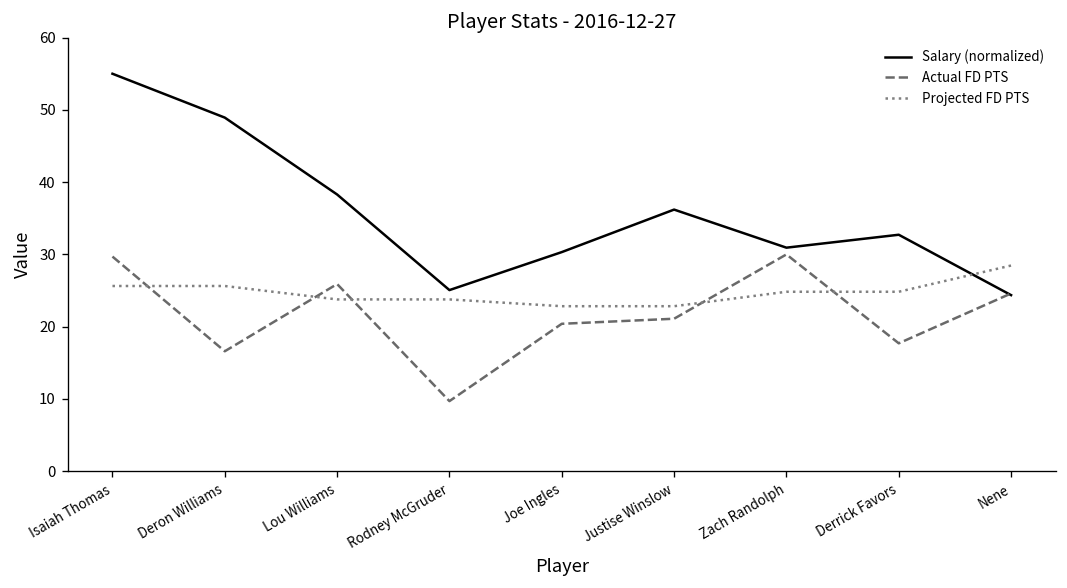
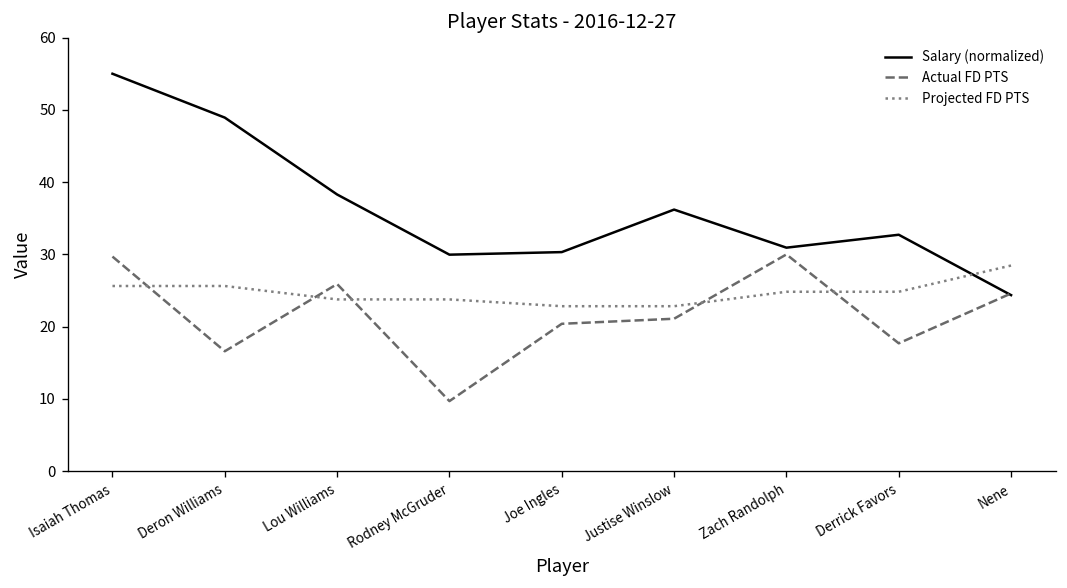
  {
    "Salary (normalized)": {
      "Isaiah Thomas": 55,
      "Deron Williams": 49,
      "Lou Williams": 38,
-     "Rodney McGruder": 25,
+     "Rodney McGruder": 30,
      "Joe Ingles": 30,
      "Justise Winslow": 36,
      "Zach Randolph": 31,
      "Derrick Favors": 33
    }
  }
